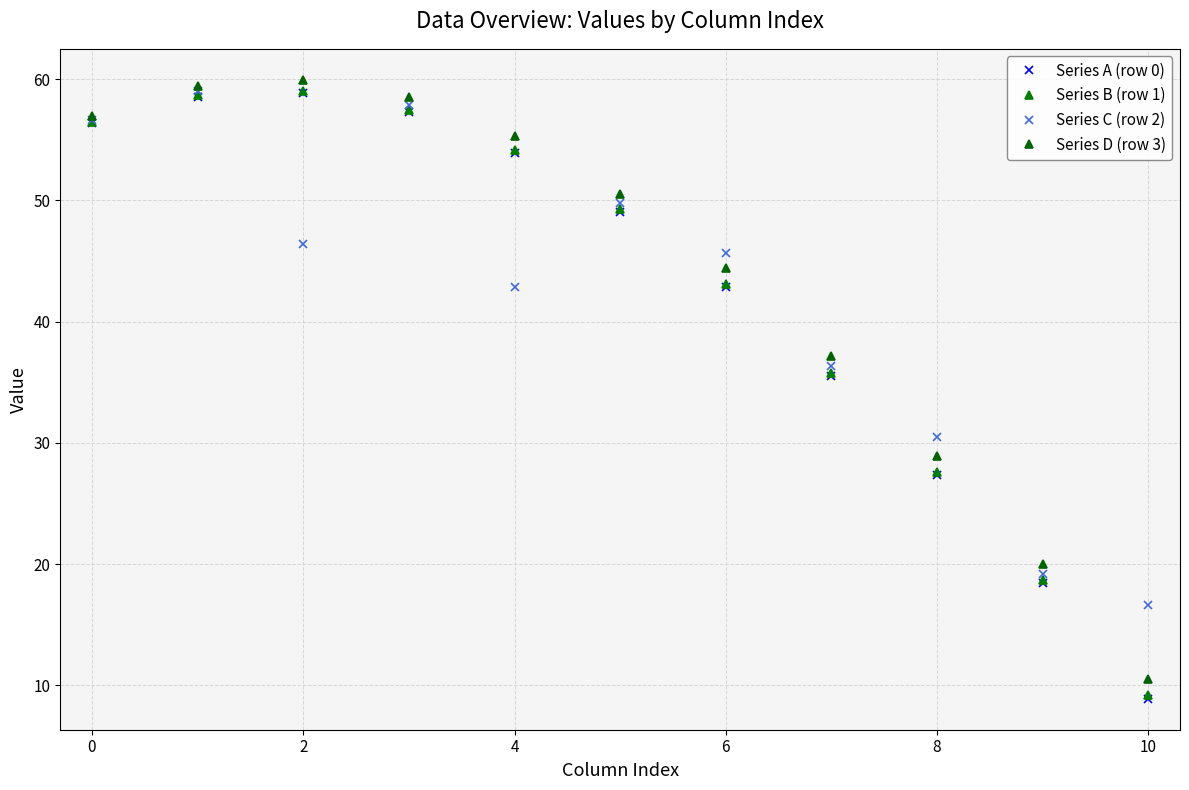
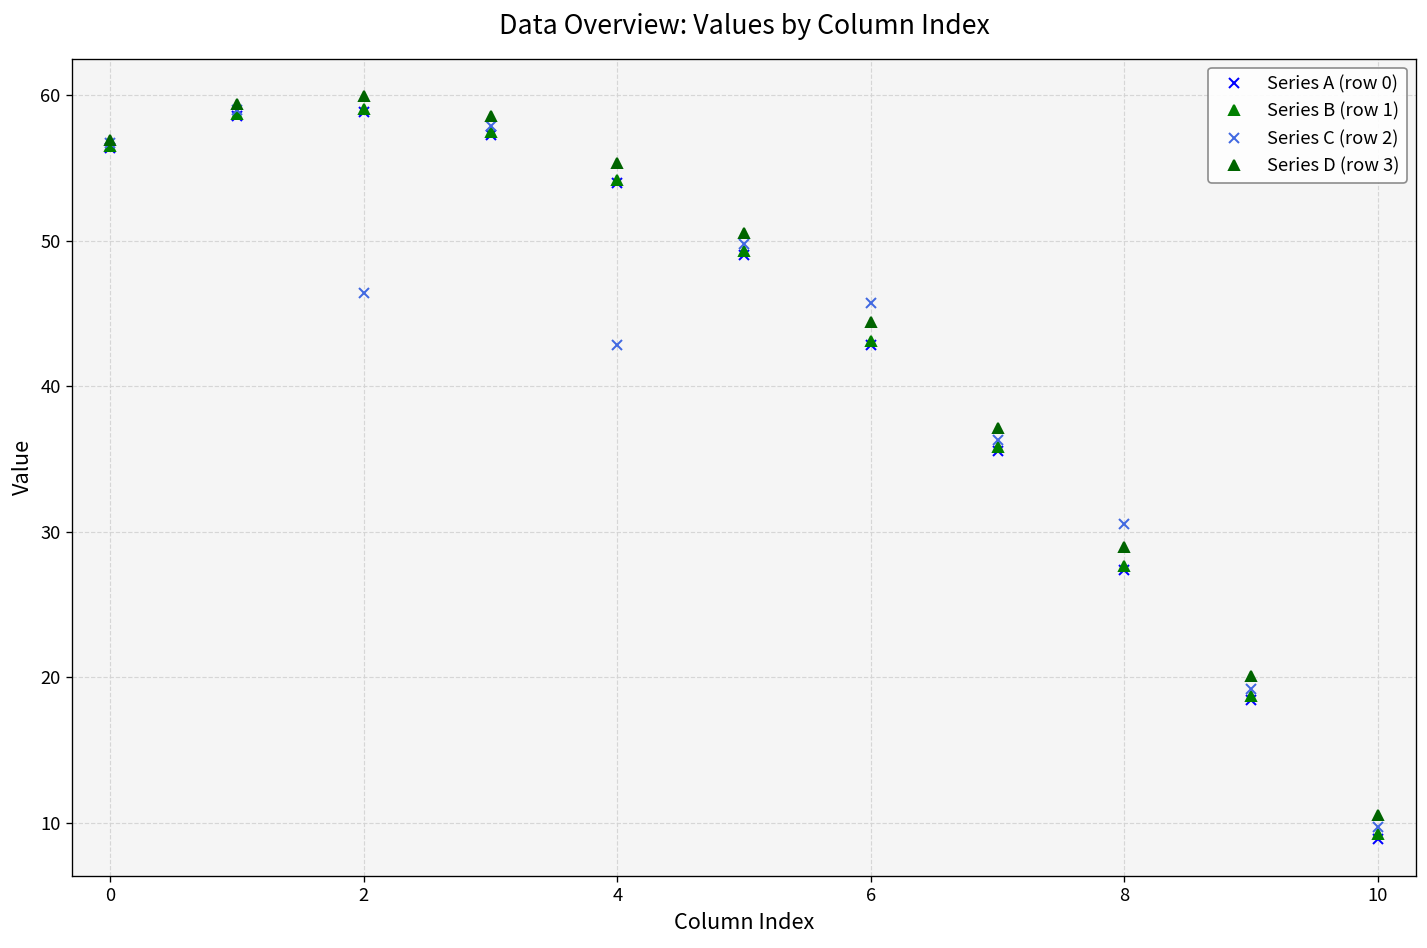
  {
    "Series A (row 0)": {
      "4": 53.9,
      "6": 42.8,
      "8": 27.3,
      "10": 8.9
    },
    "Series C (row 2)": {
      "2": 46.4,
      "4": 42.8,
      "6": 45.7,
      "8": 30.5,
-     "10": 16.6
+     "10": 9.7
    }
  }
